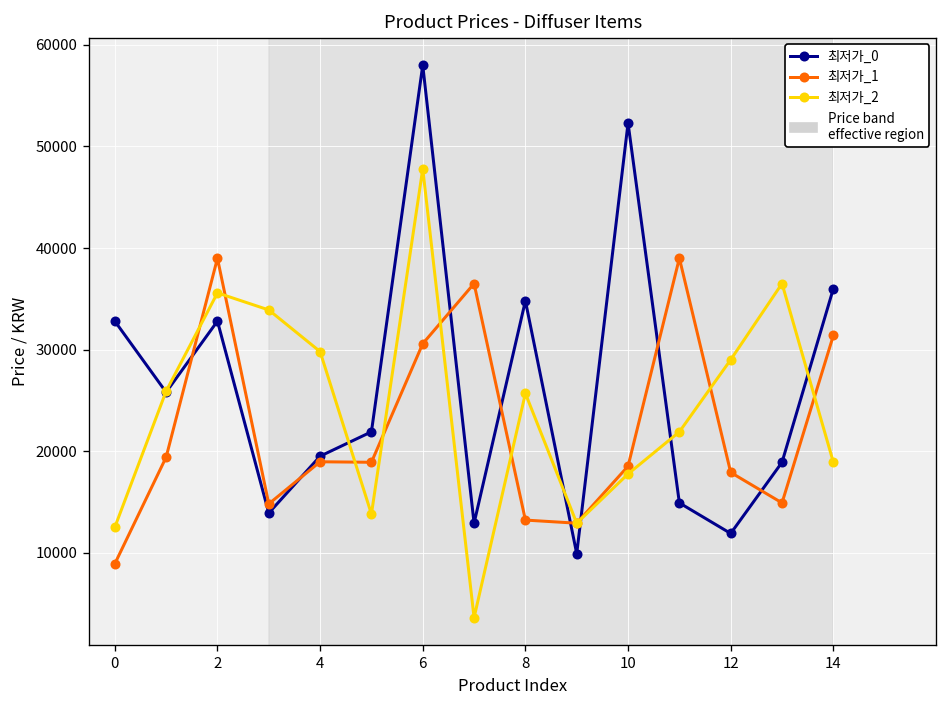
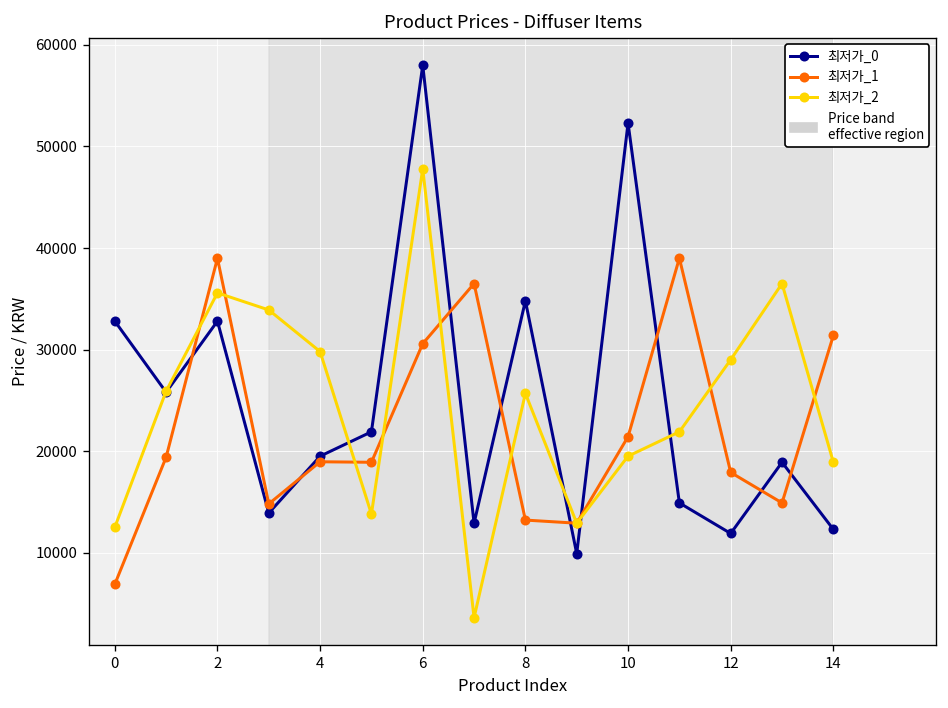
  {
    "최저가_0": {
      "0": 33000,
      "2": 33000,
      "4": 20000,
      "6": 58000,
      "8": 35000,
      "10": 52000,
      "12": 12000,
-     "14": 36000
+     "14": 12000
    },
    "최저가_1": {
-     "0": 9000,
+     "0": 7000,
      "2": 39000,
      "4": 19000,
      "6": 31000,
      "8": 13000,
-     "10": 19000,
+     "10": 21000,
      "12": 18000,
      "14": 31000
    },
    "최저가_2": {
      "0": 13000,
      "2": 36000,
      "4": 30000,
      "6": 48000,
      "8": 26000,
-     "10": 18000,
+     "10": 20000,
      "12": 29000,
      "14": 19000
    }
  }
